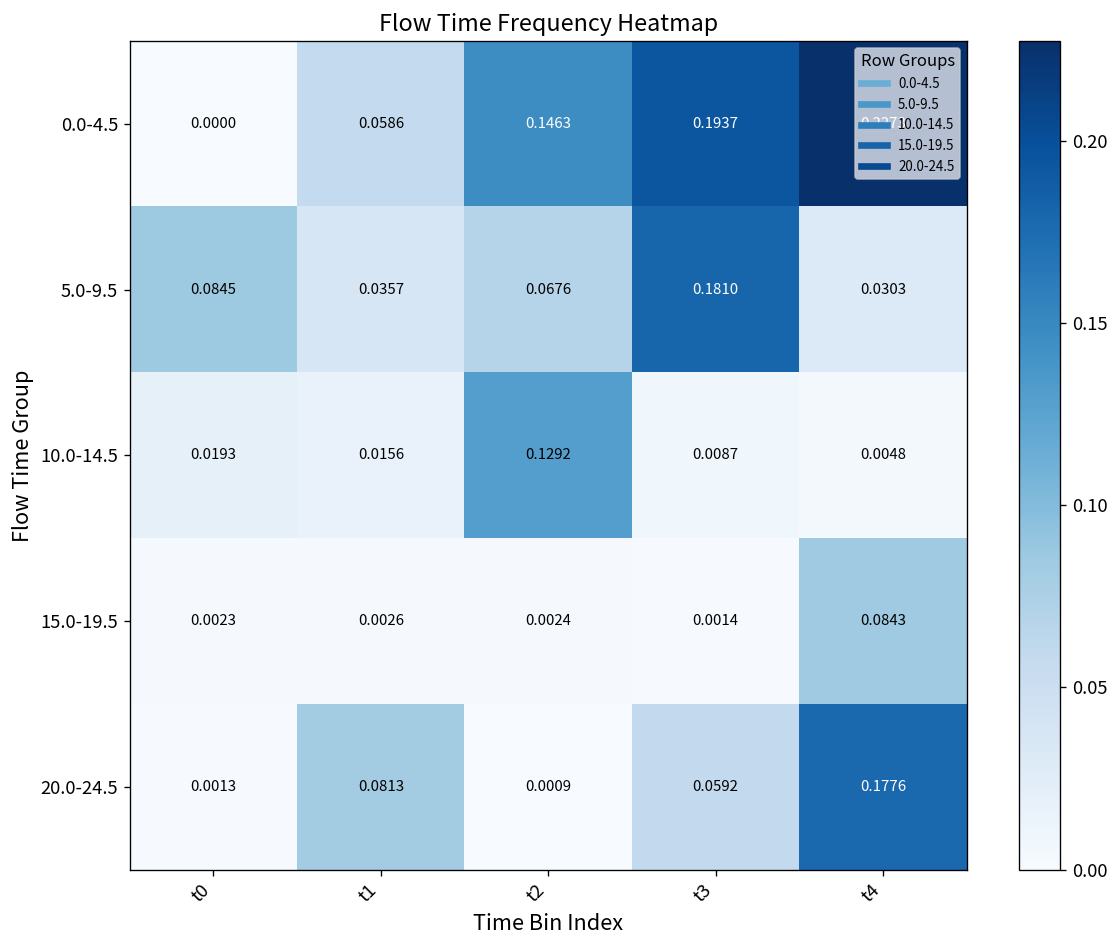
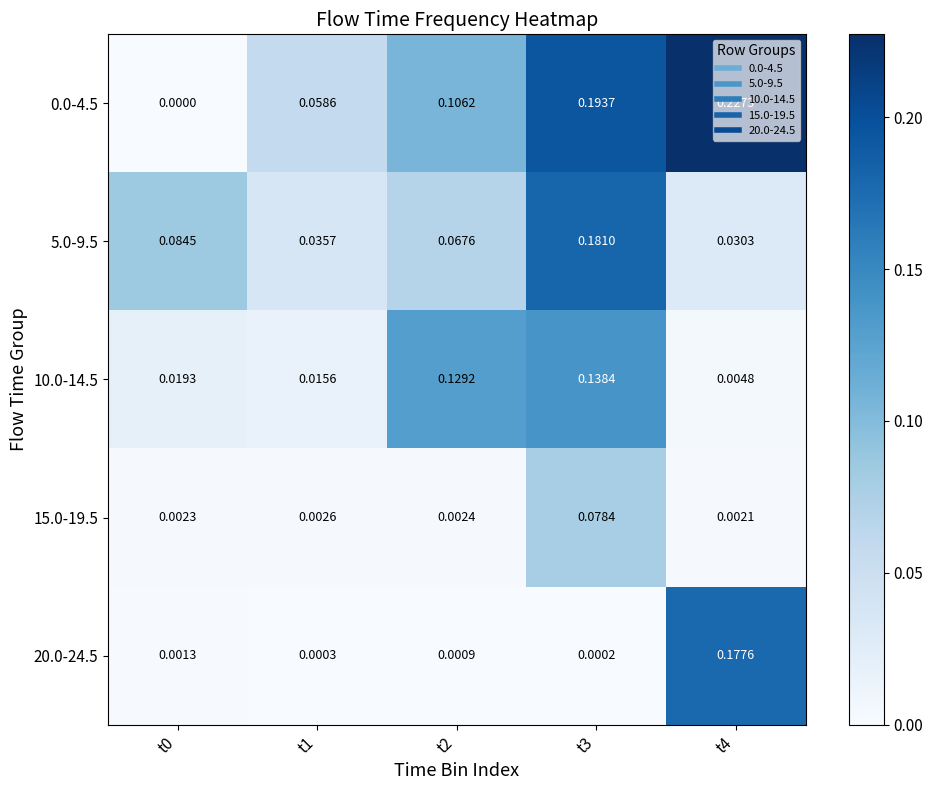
  {
    "0.0-4.5": {
      "t0": 0.0000,
      "t1": 0.0586,
-     "t2": 0.1463,
+     "t2": 0.1062,
      "t3": 0.1937
    },
    "5.0-9.5": {
      "t0": 0.0845,
      "t1": 0.0357,
      "t2": 0.0676,
      "t3": 0.1810,
      "t4": 0.0303
    },
    "10.0-14.5": {
      "t0": 0.0193,
      "t1": 0.0156,
      "t2": 0.1292,
-     "t3": 0.0087,
+     "t3": 0.1384,
      "t4": 0.0048
    },
    "15.0-19.5": {
      "t0": 0.0023,
      "t1": 0.0026,
      "t2": 0.0024,
-     "t3": 0.0014,
-     "t4": 0.0843
+     "t3": 0.0784,
+     "t4": 0.0021
    },
    "20.0-24.5": {
      "t0": 0.0013,
-     "t1": 0.0813,
+     "t1": 0.0003,
      "t2": 0.0009,
-     "t3": 0.0592,
+     "t3": 0.0002,
      "t4": 0.1776
    }
  }
